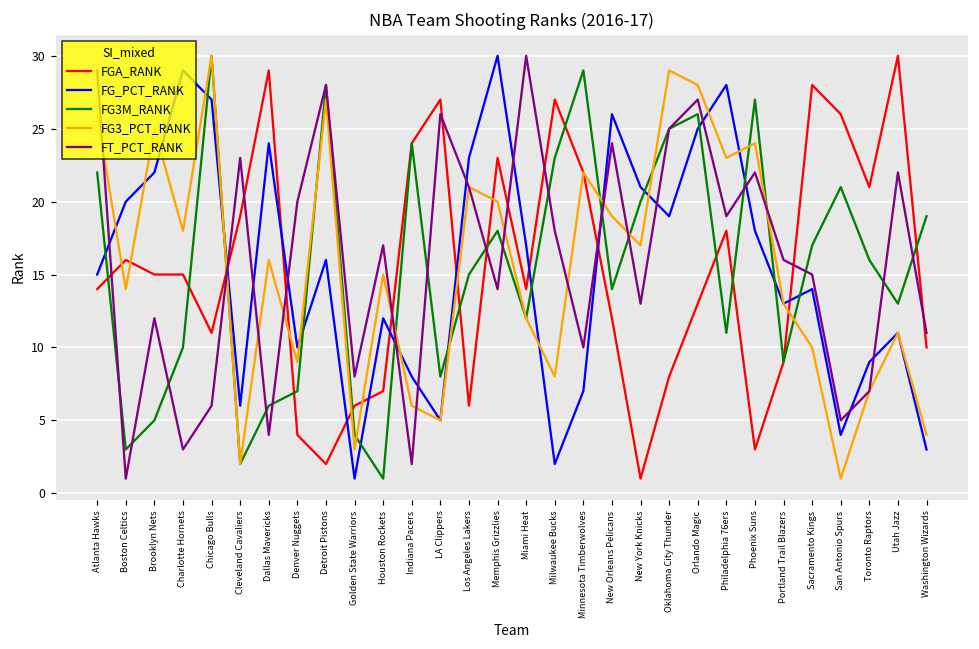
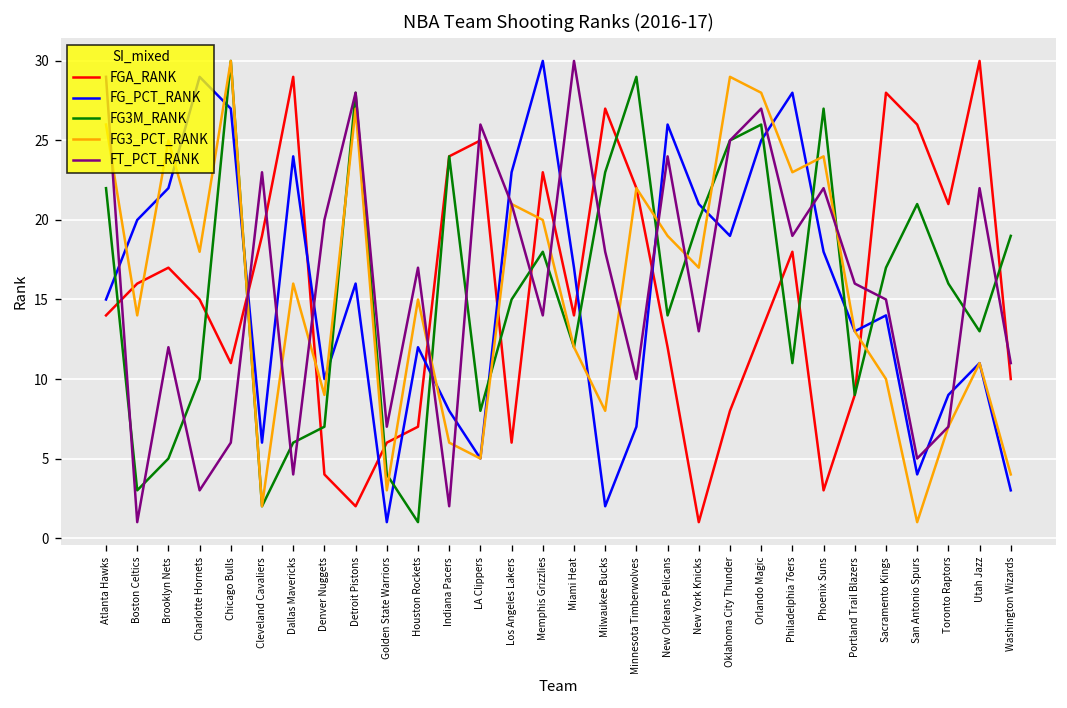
  {
    "FGA_RANK": {
      "Atlanta Hawks": 14,
      "Boston Celtics": 16,
-     "Brooklyn Nets": 15,
+     "Brooklyn Nets": 17,
      "Charlotte Hornets": 15,
      "Chicago Bulls": 11,
      "Cleveland Cavaliers": 19,
      "Dallas Mavericks": 29,
      "Denver Nuggets": 4,
      "Detroit Pistons": 2,
      "Golden State Warriors": 6,
      "Houston Rockets": 7,
-     "LA Clippers": 27,
+     "LA Clippers": 25,
      "Los Angeles Lakers": 6,
      "Memphis Grizzlies": 23,
      "Miami Heat": 14,
      "Milwaukee Bucks": 27,
      "New Orleans Pelicans": 12,
      "New York Knicks": 1,
      "Oklahoma City Thunder": 8,
      "Orlando Magic": 13,
      "Philadelphia 76ers": 18,
      "Phoenix Suns": 3,
      "Sacramento Kings": 28,
      "San Antonio Spurs": 26,
      "Toronto Raptors": 21,
      "Utah Jazz": 30,
      "Washington Wizards": 10
    },
    "FG_PCT_RANK": {
      "Atlanta Hawks": 15,
      "Boston Celtics": 20,
      "Brooklyn Nets": 22,
      "Chicago Bulls": 27,
      "Cleveland Cavaliers": 6,
      "Dallas Mavericks": 24,
      "Denver Nuggets": 10,
      "Detroit Pistons": 16,
      "Golden State Warriors": 1,
      "Houston Rockets": 12,
      "Indiana Pacers": 8,
      "Los Angeles Lakers": 23,
      "Memphis Grizzlies": 30,
      "Miami Heat": 17,
      "Milwaukee Bucks": 2,
      "Minnesota Timberwolves": 7,
      "New Orleans Pelicans": 26,
      "New York Knicks": 21,
      "Oklahoma City Thunder": 19,
      "Orlando Magic": 25,
      "Philadelphia 76ers": 28,
      "Phoenix Suns": 18,
      "Sacramento Kings": 14,
      "San Antonio Spurs": 4,
      "Toronto Raptors": 9,
      "Washington Wizards": 3
    },
    "FG3M_RANK": {
      "Atlanta Hawks": 22,
      "Boston Celtics": 3,
      "Brooklyn Nets": 5,
      "Charlotte Hornets": 10,
      "Dallas Mavericks": 6,
      "Denver Nuggets": 7,
      "Golden State Warriors": 4,
      "Houston Rockets": 1,
      "LA Clippers": 8,
      "Los Angeles Lakers": 15,
      "Memphis Grizzlies": 18,
      "Milwaukee Bucks": 23,
      "Minnesota Timberwolves": 29,
      "New Orleans Pelicans": 14,
      "New York Knicks": 20,
      "Orlando Magic": 26,
      "Philadelphia 76ers": 11,
      "Phoenix Suns": 27,
      "Sacramento Kings": 17,
      "San Antonio Spurs": 21,
      "Toronto Raptors": 16,
      "Utah Jazz": 13,
      "Washington Wizards": 19
    },
    "FG3_PCT_RANK": {
      "Boston Celtics": 14,
      "Charlotte Hornets": 18,
      "Dallas Mavericks": 16,
      "Denver Nuggets": 9,
      "Detroit Pistons": 27,
      "Golden State Warriors": 3,
      "Houston Rockets": 15,
      "Indiana Pacers": 6,
      "Memphis Grizzlies": 20,
      "Milwaukee Bucks": 8,
      "New Orleans Pelicans": 19,
      "New York Knicks": 17,
      "Oklahoma City Thunder": 29,
      "Orlando Magic": 28,
      "Philadelphia 76ers": 23,
      "Phoenix Suns": 24,
      "Sacramento Kings": 10,
      "San Antonio Spurs": 1,
      "Washington Wizards": 4
    },
    "FT_PCT_RANK": {
      "Boston Celtics": 1,
      "Brooklyn Nets": 12,
      "Charlotte Hornets": 3,
      "Chicago Bulls": 6,
      "Cleveland Cavaliers": 23,
      "Dallas Mavericks": 4,
      "Denver Nuggets": 20,
-     "Golden State Warriors": 8,
+     "Golden State Warriors": 7,
      "Houston Rockets": 17,
      "Indiana Pacers": 2,
      "LA Clippers": 26,
      "Memphis Grizzlies": 14,
      "Miami Heat": 30,
      "Milwaukee Bucks": 18,
      "Minnesota Timberwolves": 10,
      "New Orleans Pelicans": 24,
      "New York Knicks": 13,
      "Orlando Magic": 27,
      "Philadelphia 76ers": 19,
      "Phoenix Suns": 22,
      "Portland Trail Blazers": 16,
      "Sacramento Kings": 15,
      "San Antonio Spurs": 5,
      "Utah Jazz": 22,
      "Washington Wizards": 11
    }
  }
